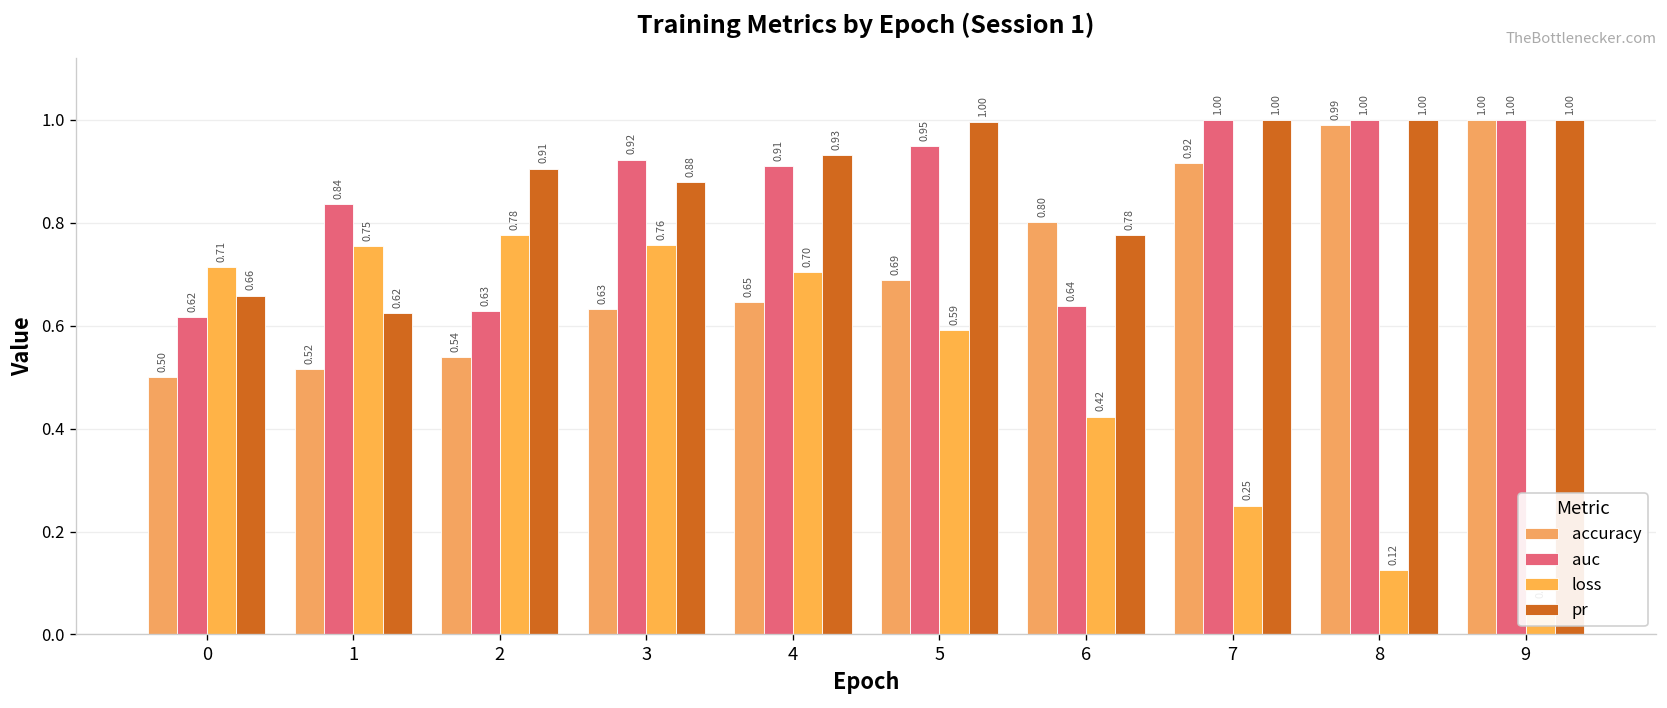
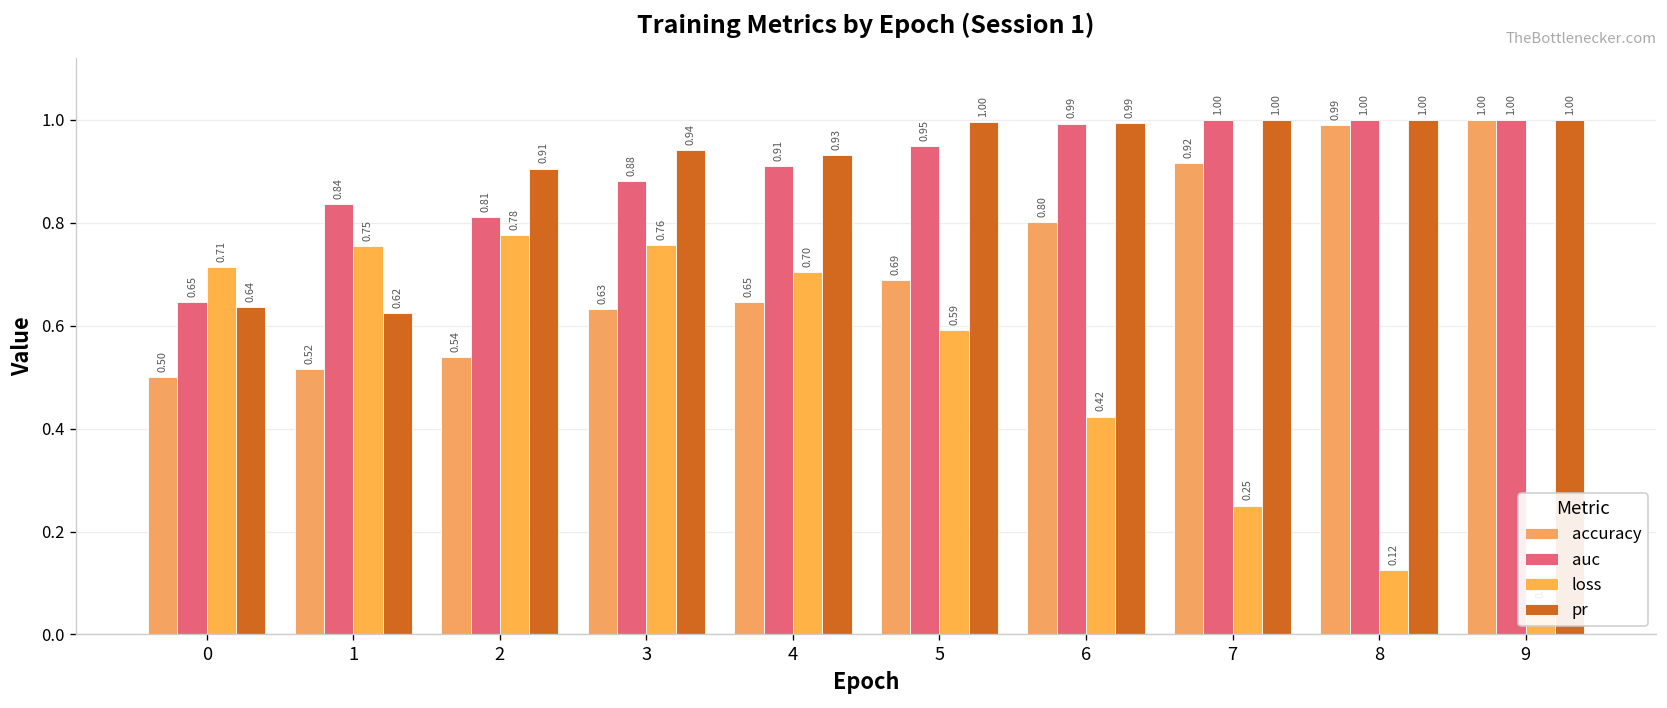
  {
    "auc": {
-     "0": 0.62,
+     "0": 0.65,
      "1": 0.84,
-     "2": 0.63,
-     "3": 0.92,
+     "2": 0.81,
+     "3": 0.88,
      "4": 0.91,
      "5": 0.95,
-     "6": 0.64,
+     "6": 0.99,
      "7": 1.00,
      "8": 1.00,
      "9": 1.00
    },
    "pr": {
-     "0": 0.66,
+     "0": 0.64,
      "1": 0.62,
      "2": 0.91,
-     "3": 0.88,
+     "3": 0.94,
      "4": 0.93,
      "5": 1.00,
-     "6": 0.78,
+     "6": 0.99,
      "7": 1.00,
      "8": 1.00,
      "9": 1.00
    }
  }
